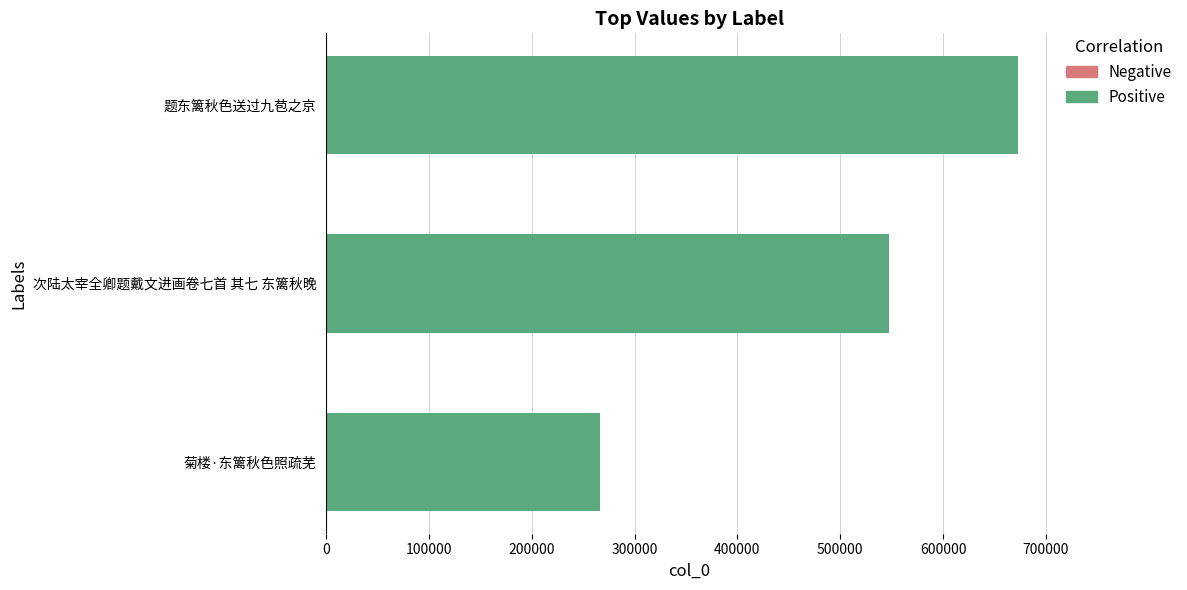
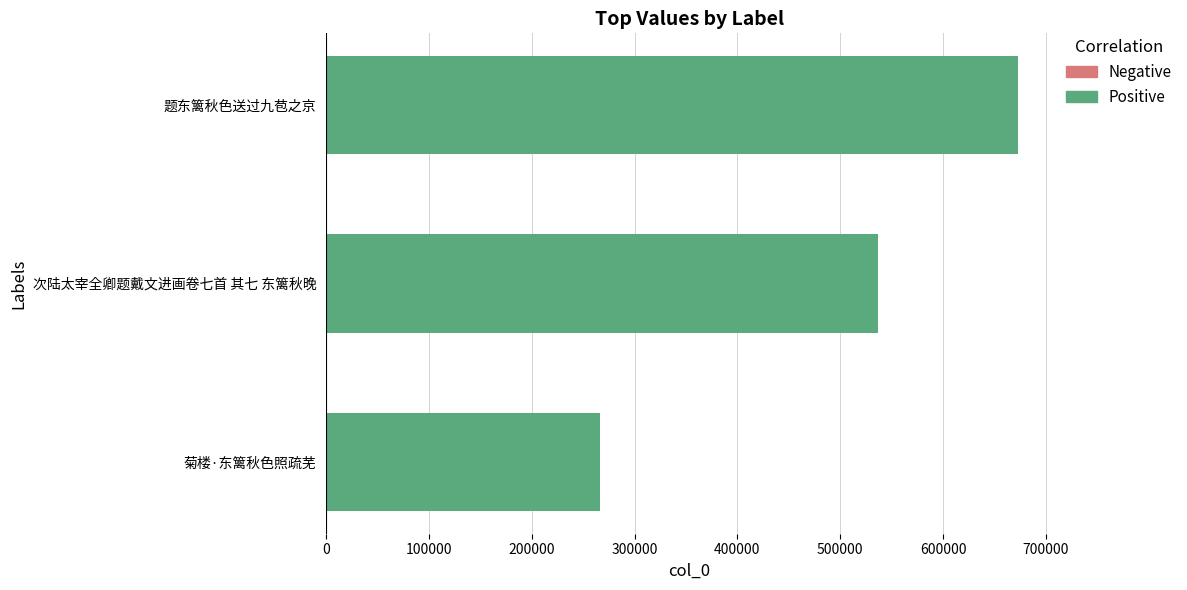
  {
    "题东篱秋色送过九苞之京": 673000,
-   "次陆太宰全卿题戴文进画卷七首 其七 东篱秋晚": 547000,
+   "次陆太宰全卿题戴文进画卷七首 其七 东篱秋晚": 537000,
    "菊楼·东篱秋色照疏芜": 266000
  }
